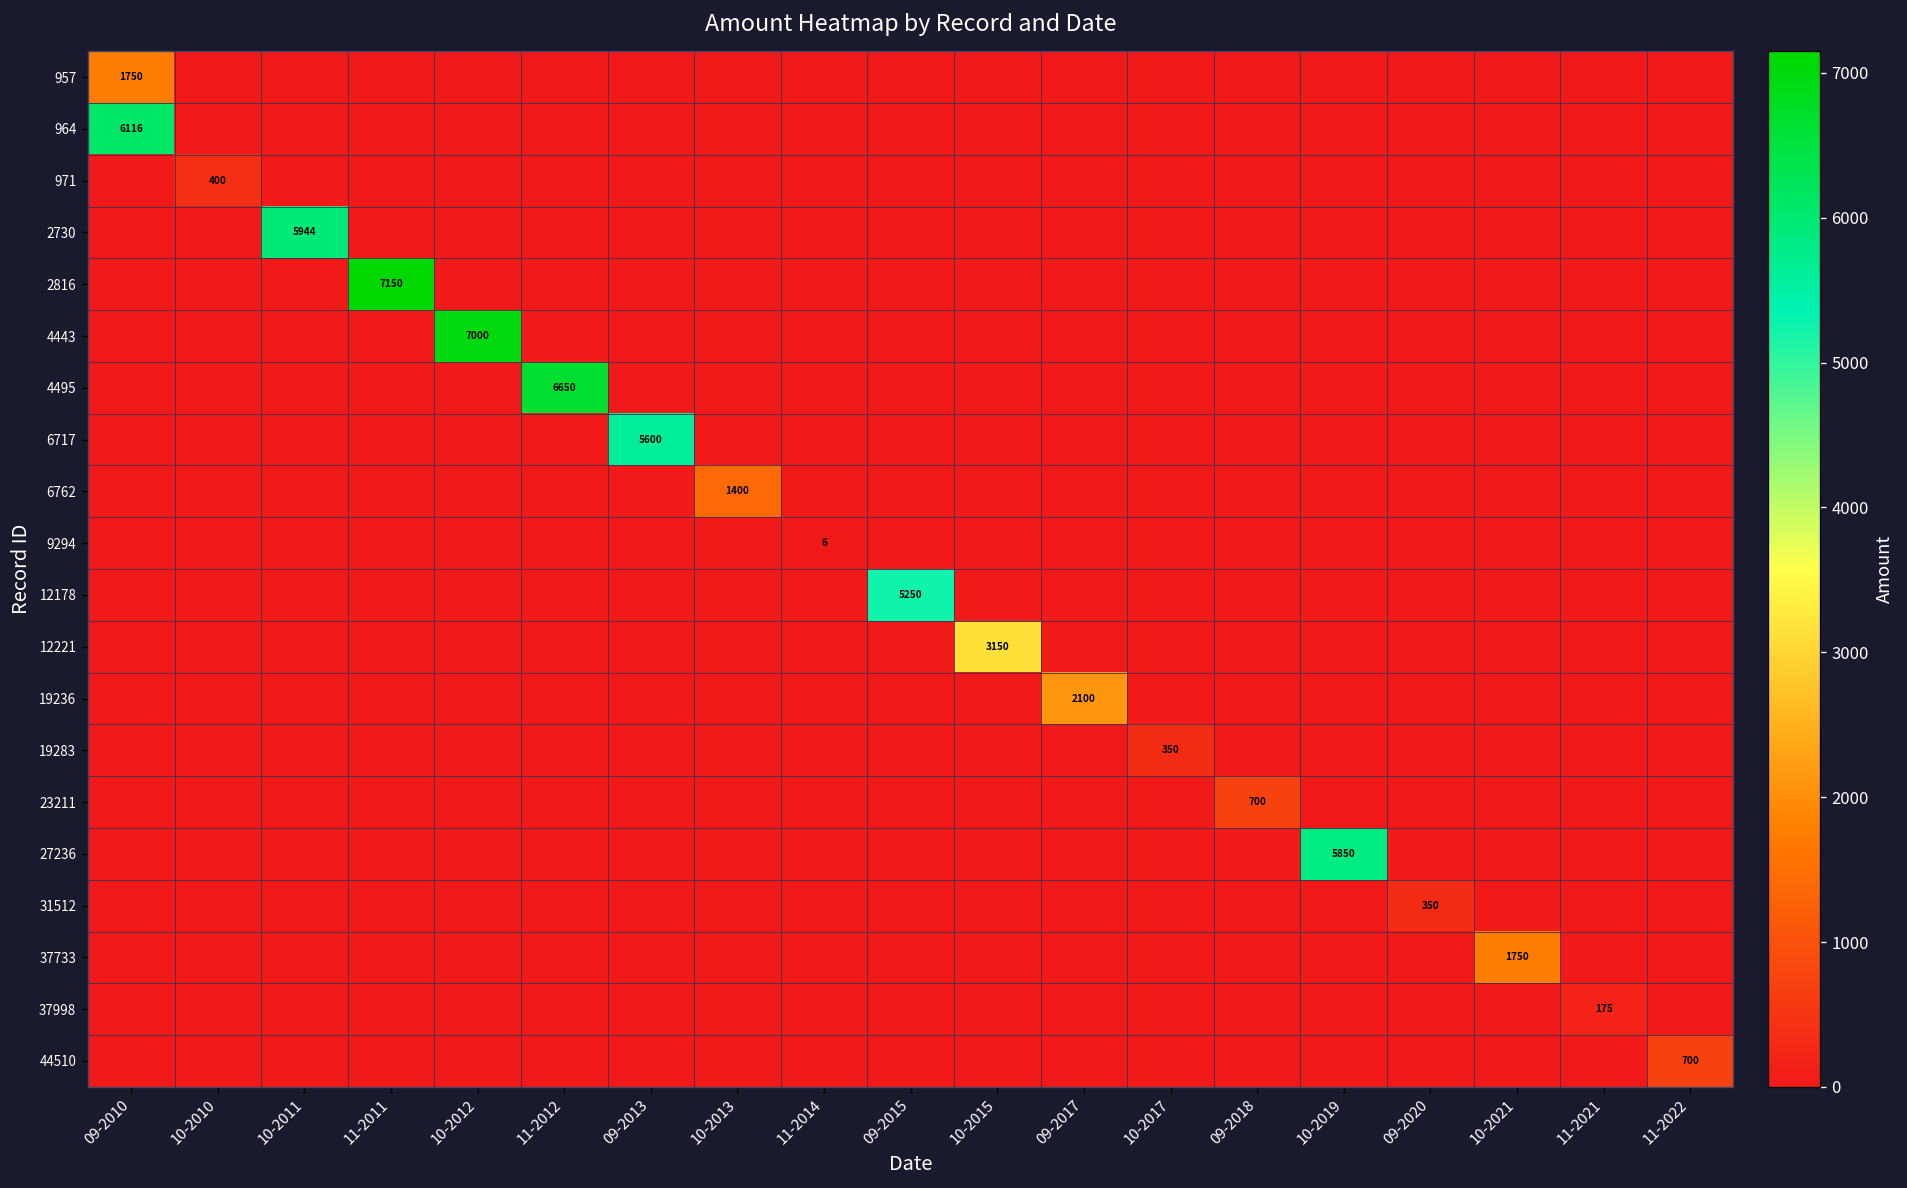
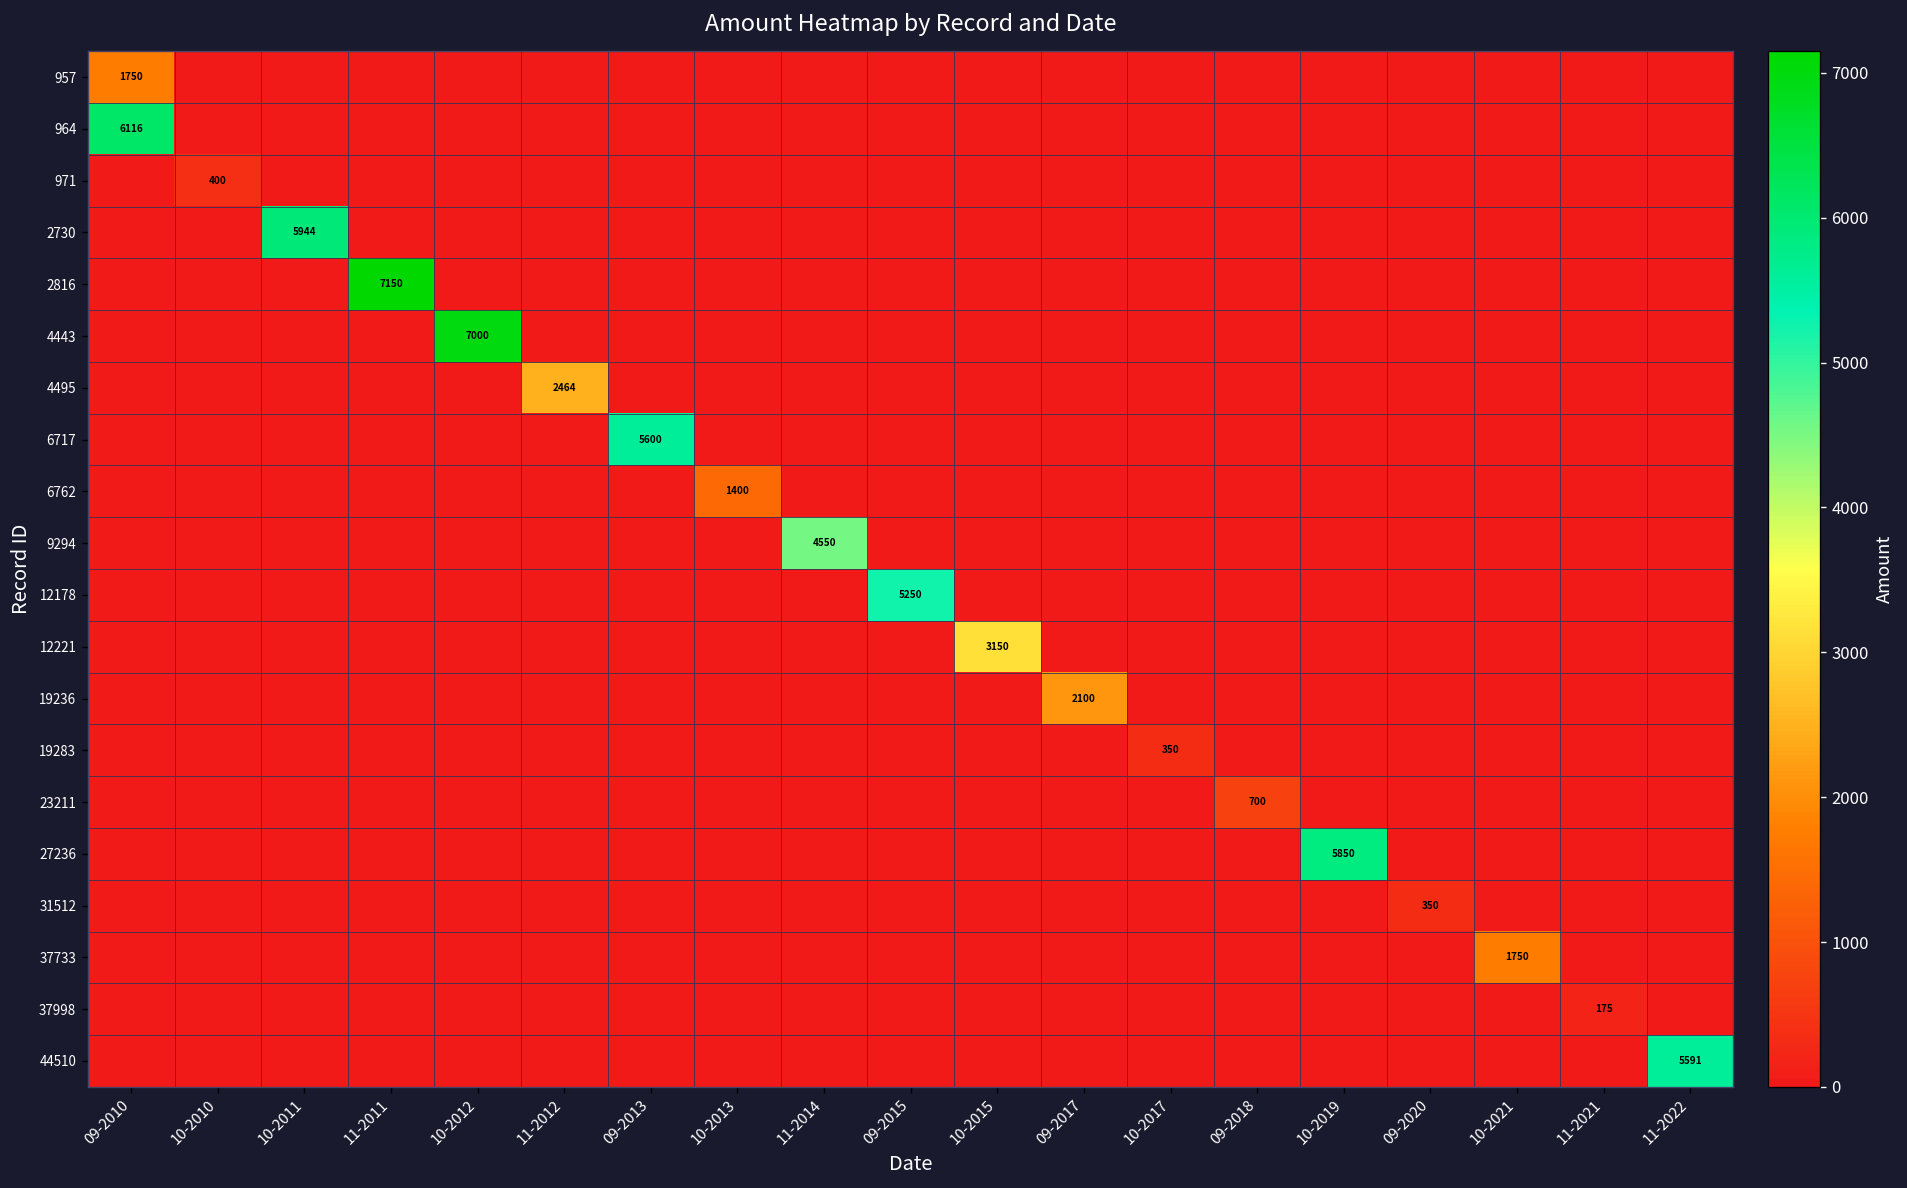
  {
    "957": {
      "09-2010": 1750
    },
    "964": {
      "09-2010": 6116
    },
    "971": {
      "10-2010": 400
    },
    "2730": {
      "10-2011": 5944
    },
    "2816": {
      "11-2011": 7150
    },
    "4443": {
      "10-2012": 7000
    },
    "4495": {
-     "11-2012": 6650
+     "11-2012": 2464
    },
    "6717": {
      "09-2013": 5600
    },
    "6762": {
      "10-2013": 1400
    },
    "9294": {
-     "11-2014": 6
+     "11-2014": 4550
    },
    "12178": {
      "09-2015": 5250
    },
    "12221": {
      "10-2015": 3150
    },
    "19236": {
      "09-2017": 2100
    },
    "19283": {
      "10-2017": 350
    },
    "23211": {
      "09-2018": 700
    },
    "27236": {
      "10-2019": 5850
    },
    "31512": {
      "09-2020": 350
    },
    "37733": {
      "10-2021": 1750
    },
    "37998": {
      "11-2021": 175
    },
    "44510": {
-     "11-2022": 700
+     "11-2022": 5591
    }
  }
